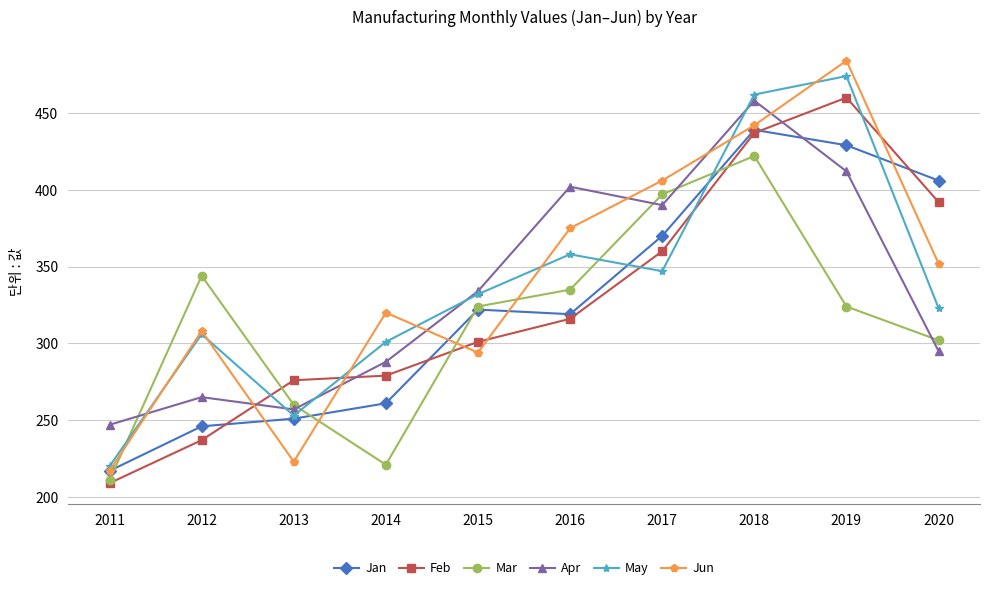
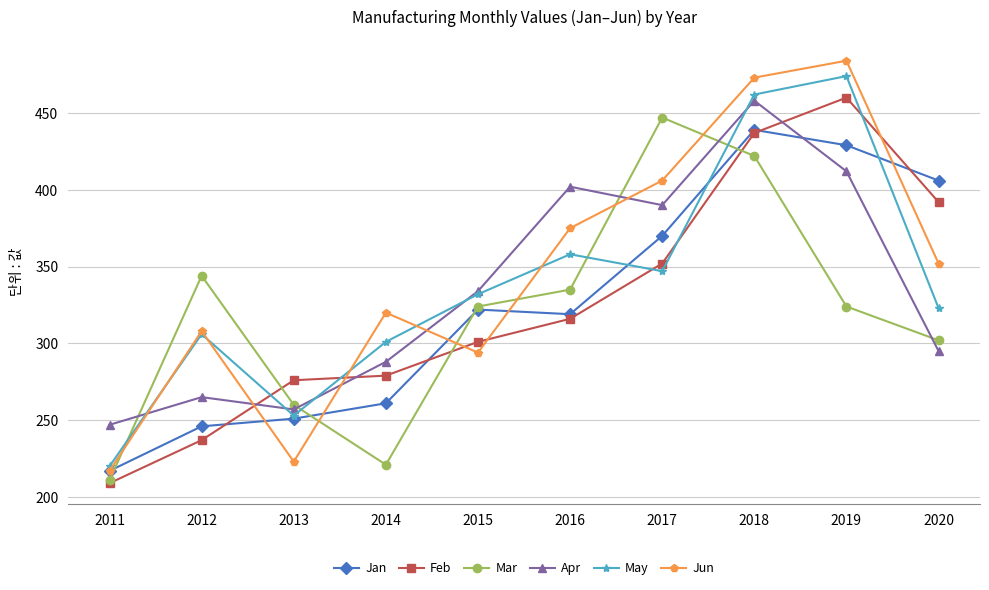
  {
    "Feb": {
      "2011": 209,
      "2012": 237,
      "2013": 276,
      "2014": 279,
      "2015": 301,
      "2016": 316,
-     "2017": 360,
+     "2017": 352,
      "2018": 437,
      "2019": 460,
      "2020": 392
    },
    "Mar": {
      "2011": 211,
      "2012": 344,
      "2013": 260,
      "2014": 221,
      "2015": 324,
      "2016": 335,
-     "2017": 397,
+     "2017": 447,
      "2018": 422,
      "2019": 324,
      "2020": 302
    },
    "Apr": {
      "2011": 247,
      "2012": 265,
      "2013": 257,
      "2014": 288,
      "2015": 334,
      "2016": 402,
      "2017": 390,
      "2018": 458,
      "2019": 412,
      "2020": 295
    },
    "Jun": {
      "2012": 308,
      "2013": 223,
      "2014": 320,
      "2015": 294,
      "2016": 375,
      "2017": 406,
-     "2018": 442,
+     "2018": 473,
      "2019": 484,
      "2020": 352
    }
  }
